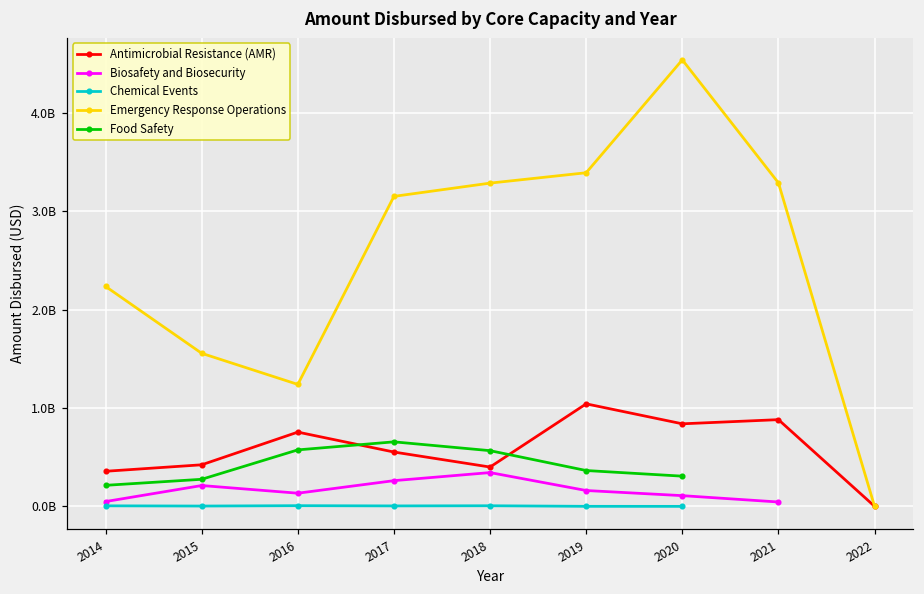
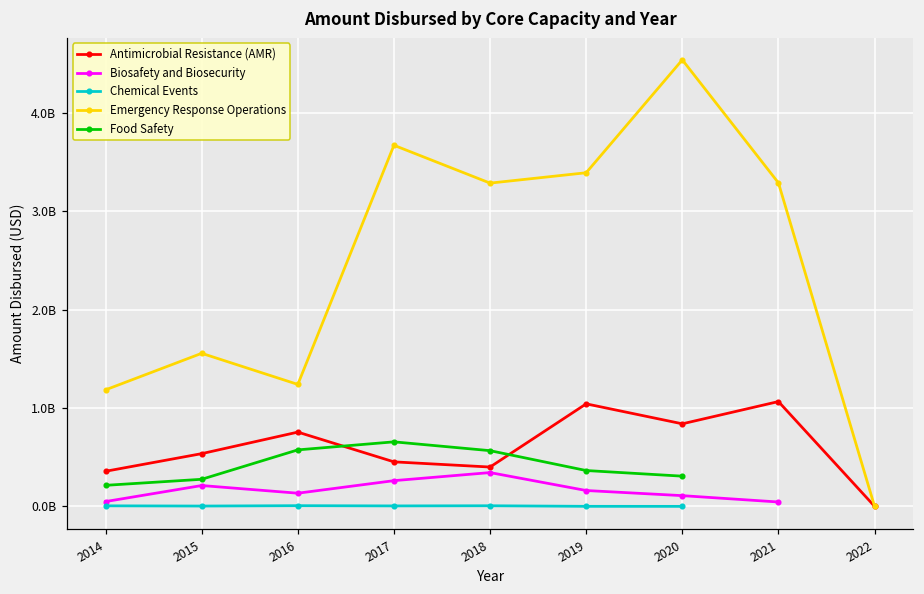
  {
    "Antimicrobial Resistance (AMR)": {
      "2014": 400000000,
-     "2015": 400000000,
+     "2015": 500000000,
      "2016": 800000000,
-     "2017": 600000000,
+     "2017": 500000000,
      "2018": 400000000,
      "2019": 1000000000,
      "2020": 800000000,
-     "2021": 900000000
+     "2021": 1100000000
    },
    "Biosafety and Biosecurity": {
      "2014": 0,
      "2015": 200000000,
      "2016": 100000000,
      "2017": 300000000,
      "2018": 300000000,
      "2019": 200000000,
      "2020": 100000000,
      "2021": 0
    },
    "Chemical Events": {
      "2014": 0,
      "2015": 0,
      "2016": 0,
      "2017": 0,
      "2018": 0,
      "2019": 0,
      "2020": 0
    },
    "Emergency Response Operations": {
-     "2014": 2200000000,
+     "2014": 1200000000,
      "2015": 1600000000,
      "2016": 1200000000,
-     "2017": 3100000000,
+     "2017": 3700000000,
      "2018": 3300000000,
      "2019": 3400000000,
      "2020": 4500000000,
      "2021": 3300000000
    },
    "Food Safety": {
      "2014": 200000000,
      "2015": 300000000,
      "2016": 600000000,
      "2017": 700000000,
      "2018": 600000000,
      "2019": 400000000,
      "2020": 300000000
    }
  }
